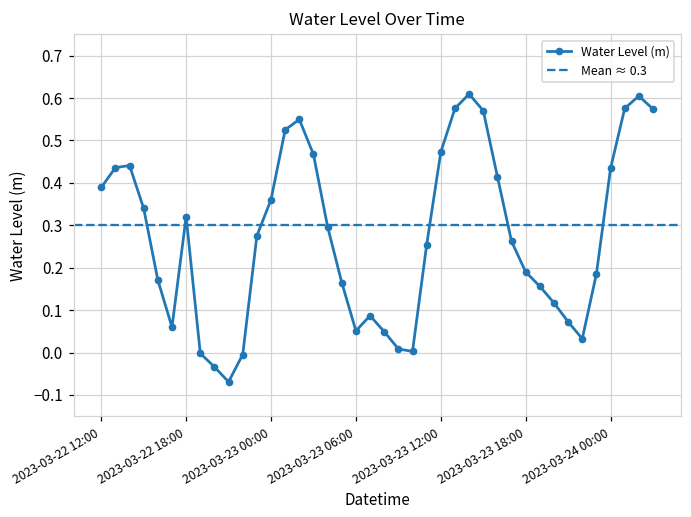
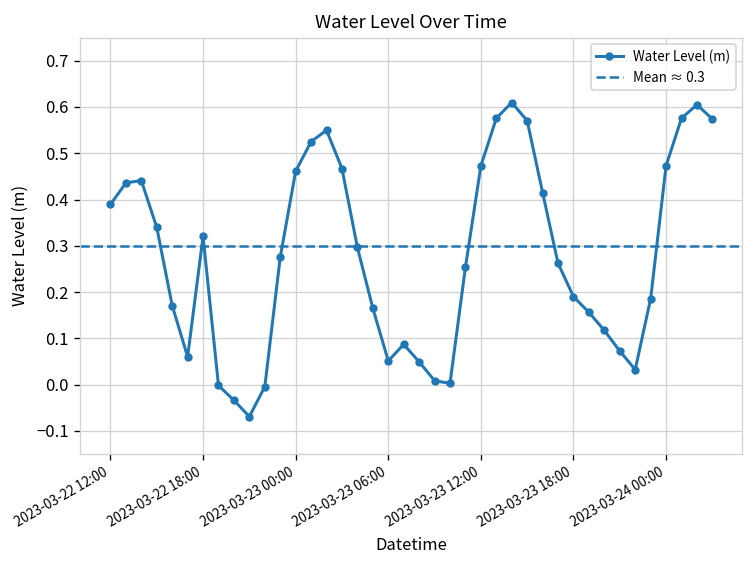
  {
    "2023-03-22 12:00": 0.39,
    "2023-03-22 18:00": 0.32,
-   "2023-03-23 00:00": 0.36,
+   "2023-03-23 00:00": 0.46,
    "2023-03-23 06:00": 0.05,
    "2023-03-23 12:00": 0.47,
    "2023-03-23 18:00": 0.19,
-   "2023-03-24 00:00": 0.43
+   "2023-03-24 00:00": 0.47
  }
